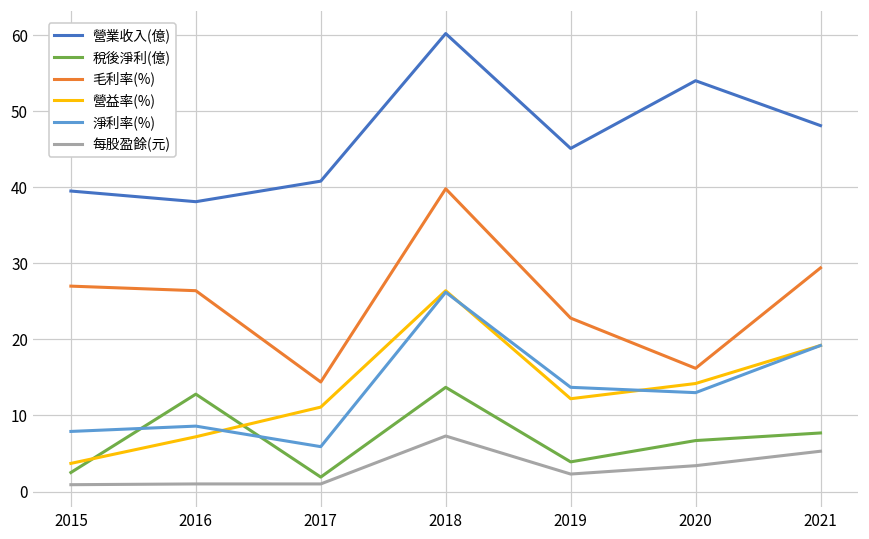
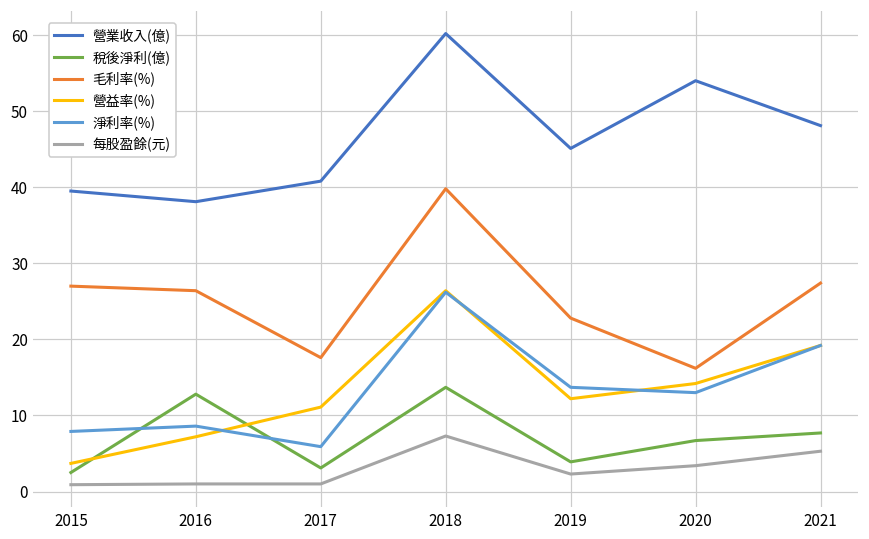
  {
    "稅後淨利(億)": {
      "2015": 3,
      "2016": 13,
-     "2017": 2,
+     "2017": 3,
      "2018": 14,
      "2019": 4,
      "2020": 7,
      "2021": 8
    },
    "毛利率(%)": {
      "2015": 27,
      "2016": 26,
-     "2017": 14,
+     "2017": 18,
      "2018": 40,
      "2019": 23,
      "2020": 16,
-     "2021": 29
+     "2021": 27
    },
    "營益率(%)": {
      "2015": 4,
      "2016": 7,
      "2017": 11,
      "2019": 12,
      "2020": 14
    },
    "每股盈餘(元)": {
      "2015": 1,
      "2016": 1,
      "2017": 1,
      "2018": 7,
      "2019": 2,
      "2020": 3,
      "2021": 5
    }
  }
